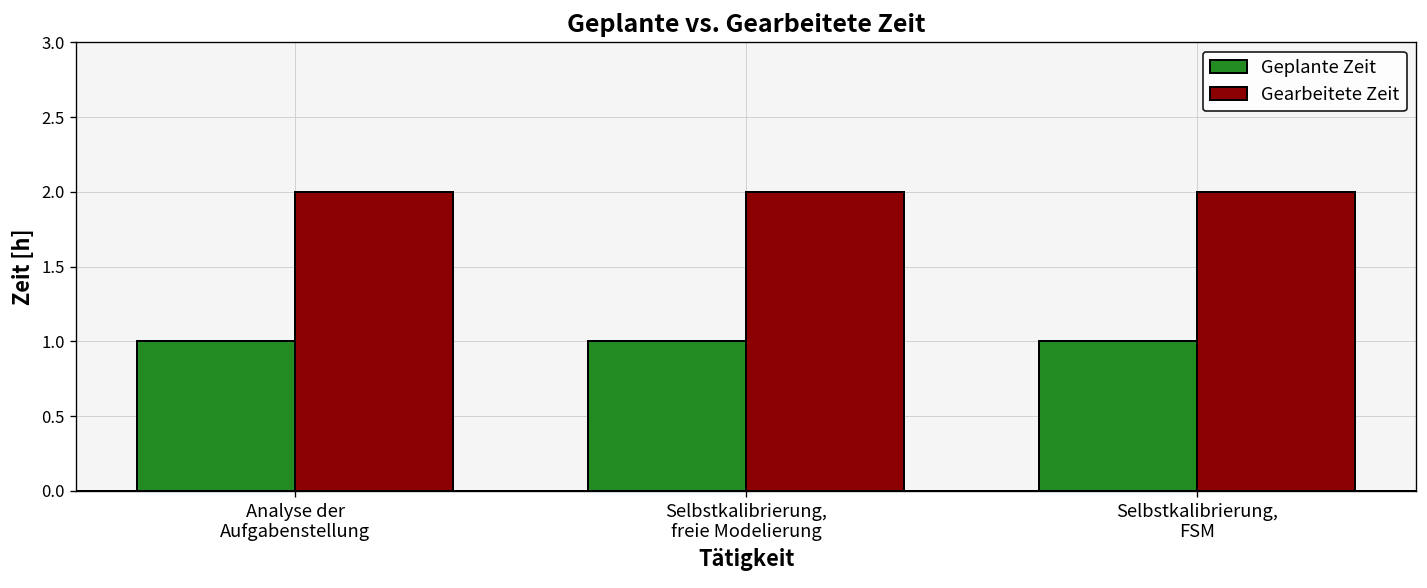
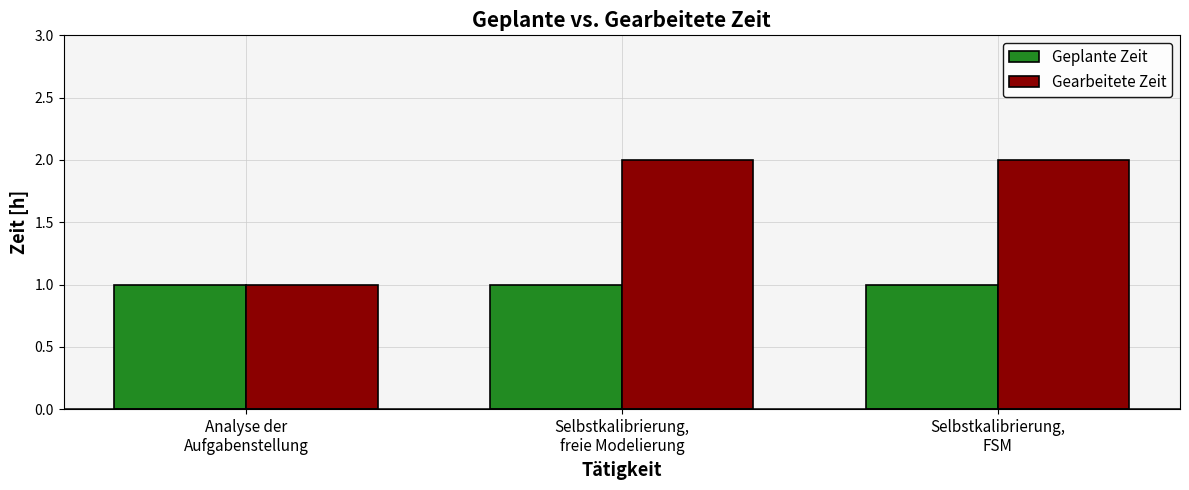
  {
    "Geplante Zeit": {
      "Analyse der Aufgabenstellung": 1,
      "Selbstkalibrierung, freie Modelierung": 1,
      "Selbstkalibrierung, FSM": 1
    },
    "Gearbeitete Zeit": {
-     "Analyse der Aufgabenstellung": 2,
+     "Analyse der Aufgabenstellung": 1,
      "Selbstkalibrierung, freie Modelierung": 2,
      "Selbstkalibrierung, FSM": 2
    }
  }
